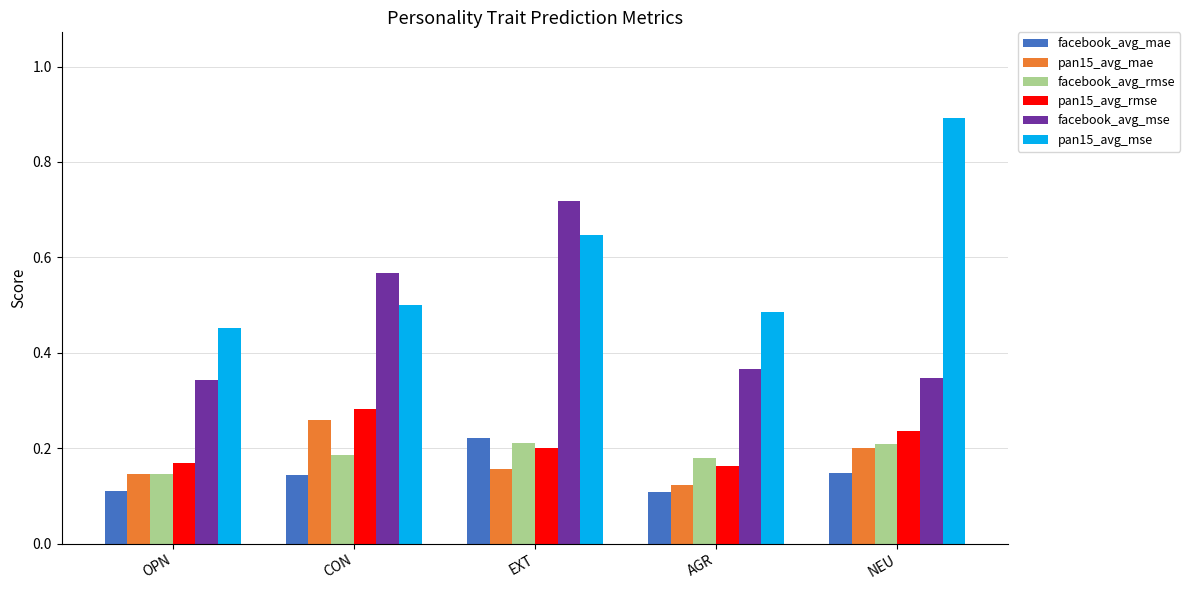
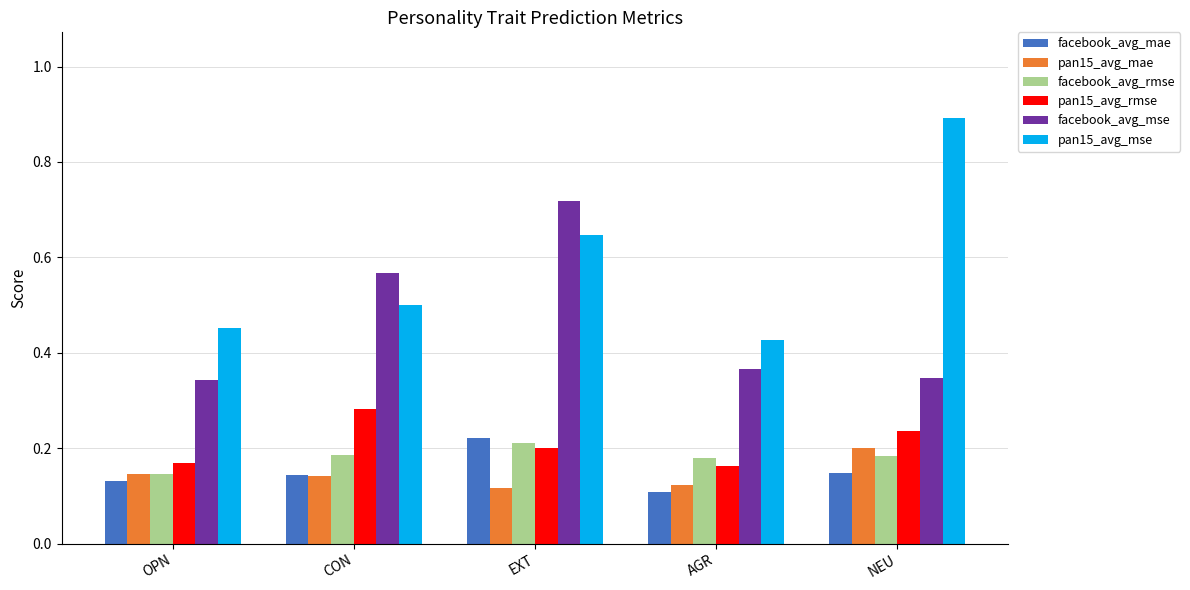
  {
    "facebook_avg_mae": {
-     "OPN": 0.11,
+     "OPN": 0.13,
      "CON": 0.14,
      "EXT": 0.22,
      "AGR": 0.11,
      "NEU": 0.15
    },
    "pan15_avg_mae": {
      "OPN": 0.15,
-     "CON": 0.26,
-     "EXT": 0.16,
+     "CON": 0.14,
+     "EXT": 0.12,
      "AGR": 0.12,
      "NEU": 0.20
    },
    "facebook_avg_rmse": {
      "OPN": 0.15,
      "CON": 0.19,
      "EXT": 0.21,
      "AGR": 0.18,
-     "NEU": 0.21
+     "NEU": 0.18
    },
    "pan15_avg_rmse": {
      "OPN": 0.17,
      "CON": 0.28,
      "EXT": 0.20,
      "AGR": 0.16,
      "NEU": 0.24
    },
    "facebook_avg_mse": {
      "OPN": 0.34,
      "CON": 0.57,
      "EXT": 0.72,
      "AGR": 0.37,
      "NEU": 0.35
    },
    "pan15_avg_mse": {
      "OPN": 0.45,
      "CON": 0.50,
      "EXT": 0.65,
-     "AGR": 0.49,
+     "AGR": 0.43,
      "NEU": 0.89
    }
  }
